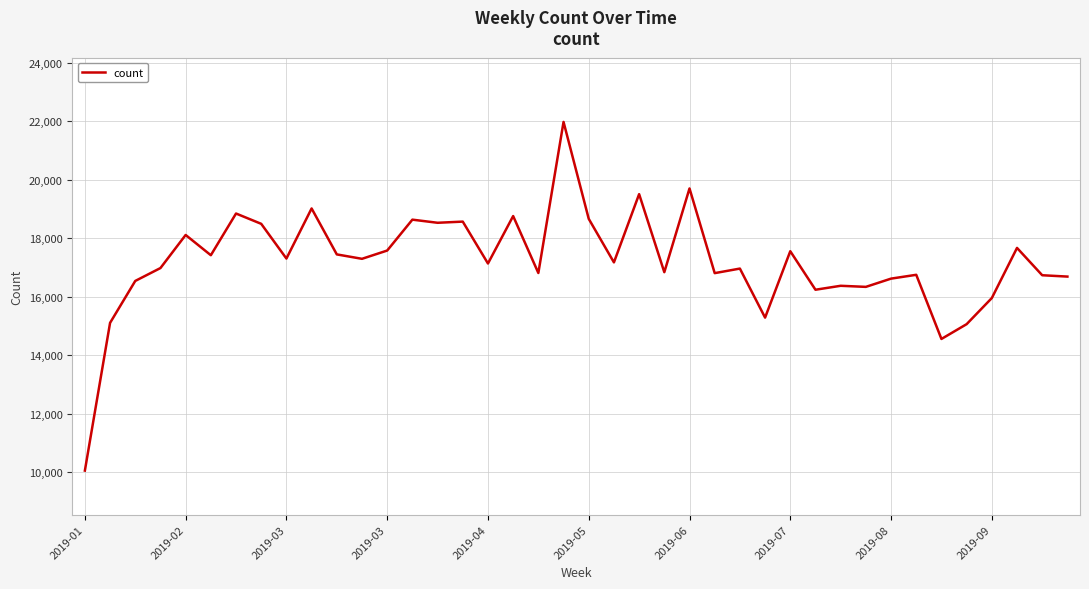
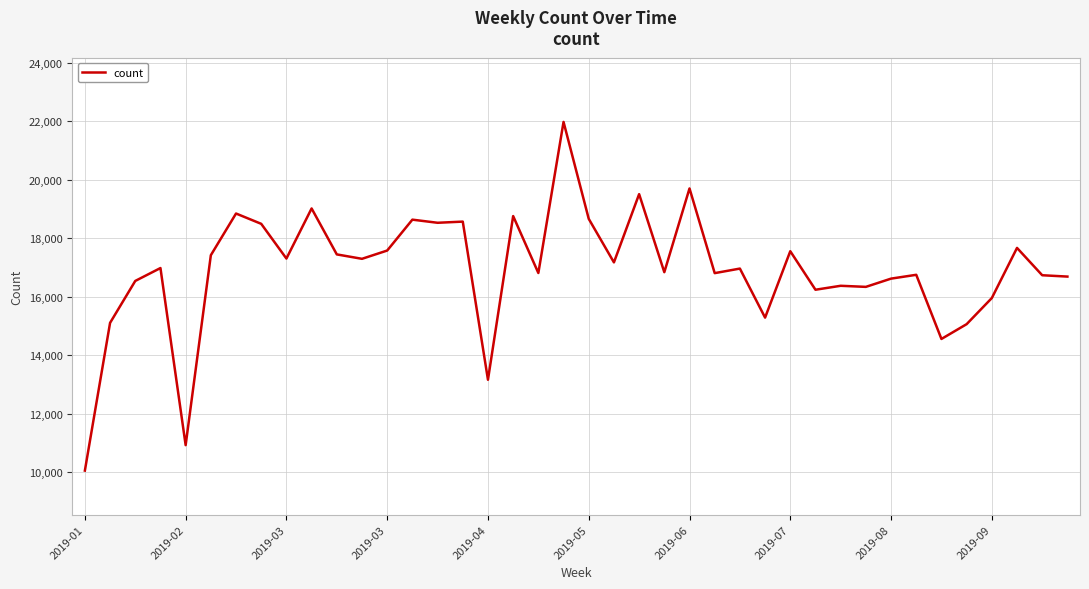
  {
    "2019-01": "10,000",
-   "2019-02": "18,100",
-   "2019-04": "17,100",
+   "2019-02": "10,900",
+   "2019-04": "13,200",
    "2019-05": "18,700",
    "2019-06": "19,700",
    "2019-07": "17,600",
    "2019-08": "16,600",
    "2019-09": "16,000"
  }
